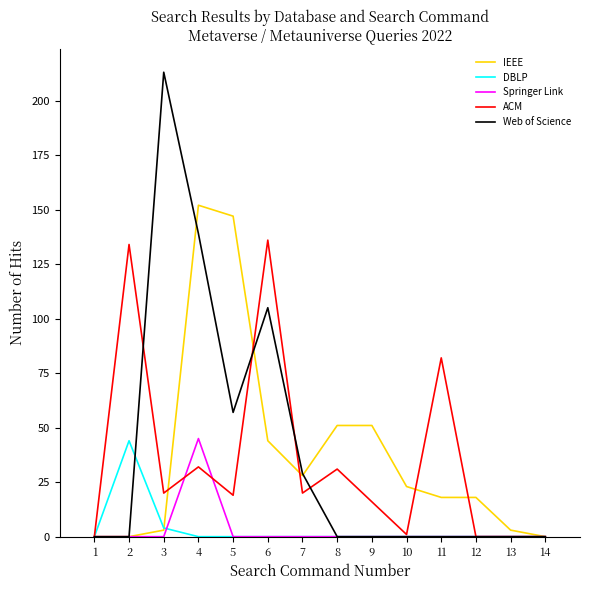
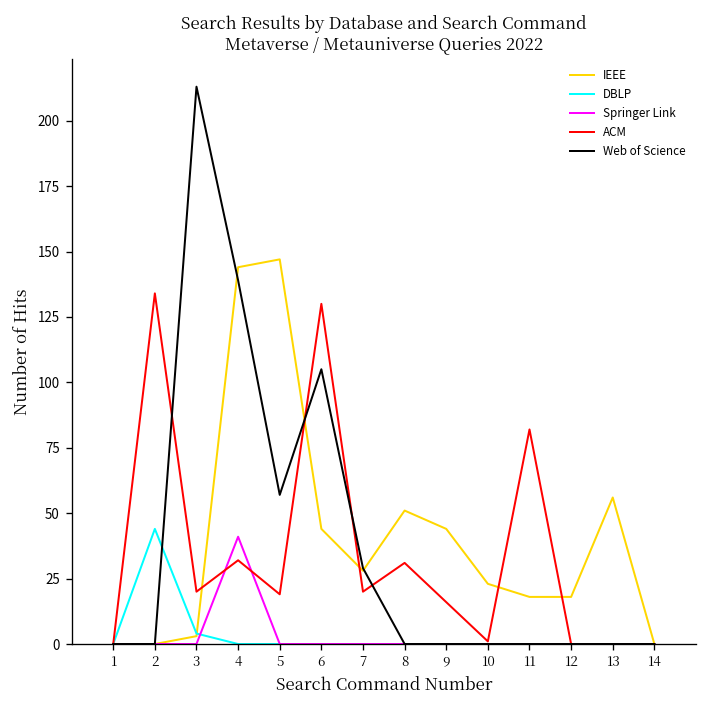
  {
    "IEEE": {
-     "4": 152,
+     "4": 144,
      "5": 147,
      "6": 44,
      "8": 51,
-     "9": 51,
+     "9": 44,
      "10": 23,
      "11": 18,
      "12": 18,
-     "13": 3
+     "13": 56
    },
    "DBLP": {
      "2": 44,
      "4": 0
    },
    "Springer Link": {
      "3": 0,
-     "4": 45
+     "4": 41
    },
    "ACM": {
      "2": 134,
      "3": 20,
      "4": 32,
      "5": 19,
-     "6": 136,
+     "6": 130,
      "7": 20,
      "8": 31,
      "9": 16,
      "11": 82
    },
    "Web of Science": {
      "3": 213,
      "4": 139,
      "5": 57,
      "6": 105
    }
  }
